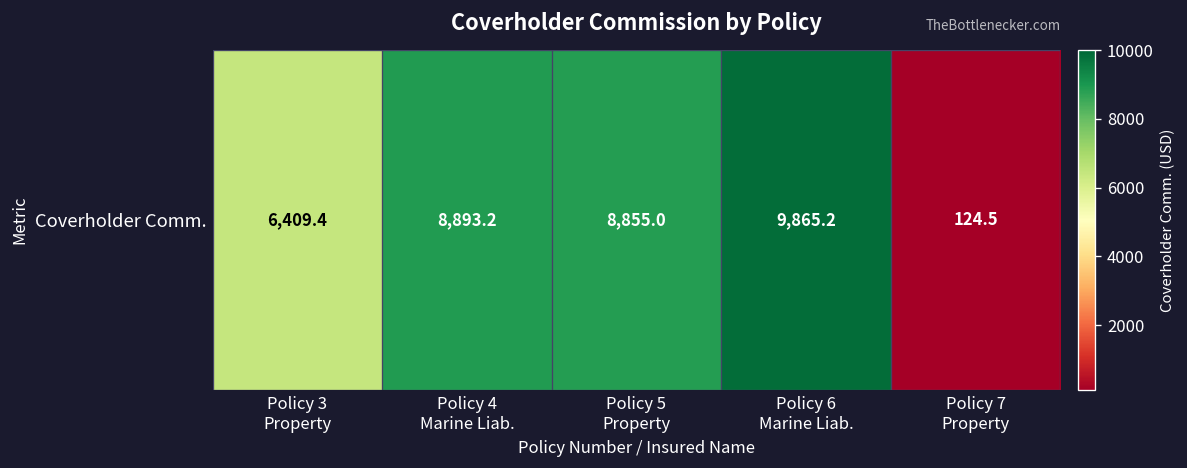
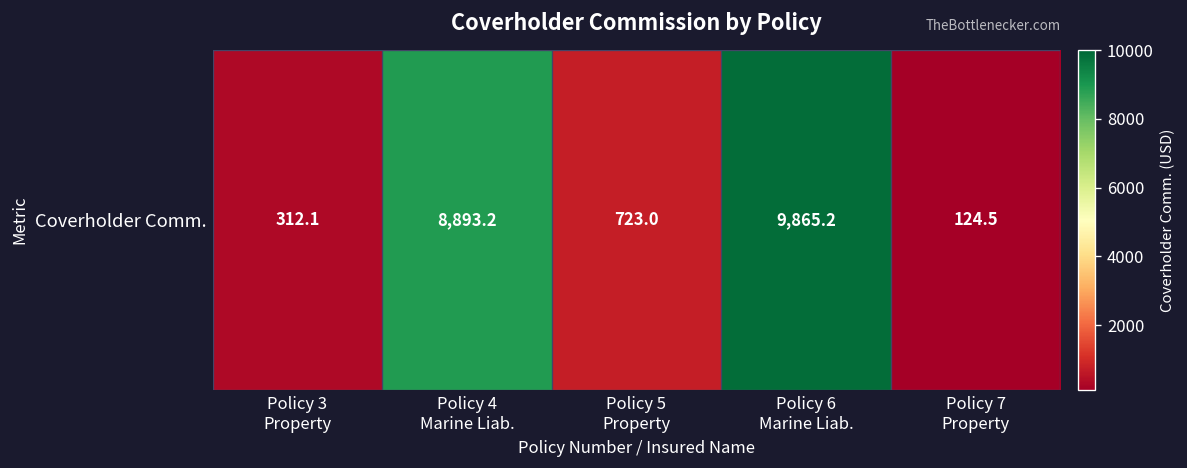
  {
    "Coverholder Comm.": {
-     "Policy 3 Property": "6,409.4",
+     "Policy 3 Property": "312.1",
      "Policy 4 Marine Liab.": "8,893.2",
-     "Policy 5 Property": "8,855.0",
+     "Policy 5 Property": "723.0",
      "Policy 6 Marine Liab.": "9,865.2",
      "Policy 7 Property": "124.5"
    }
  }
